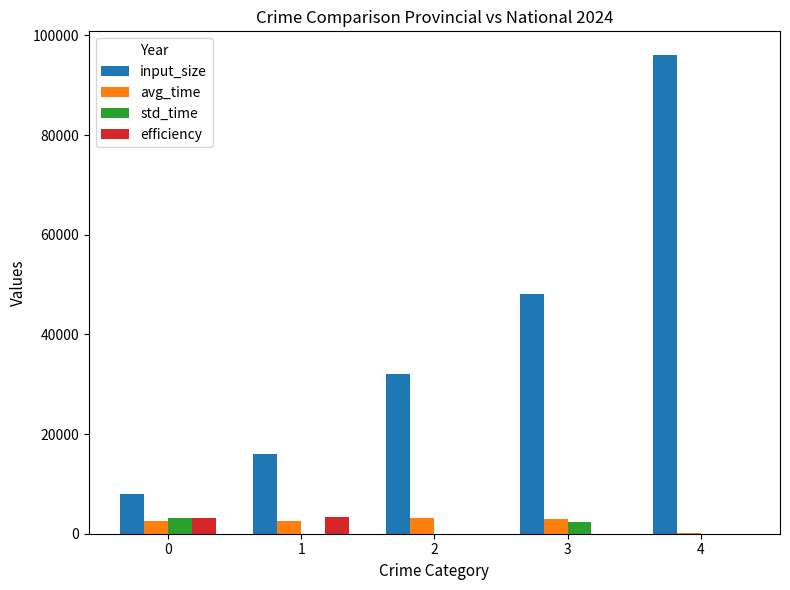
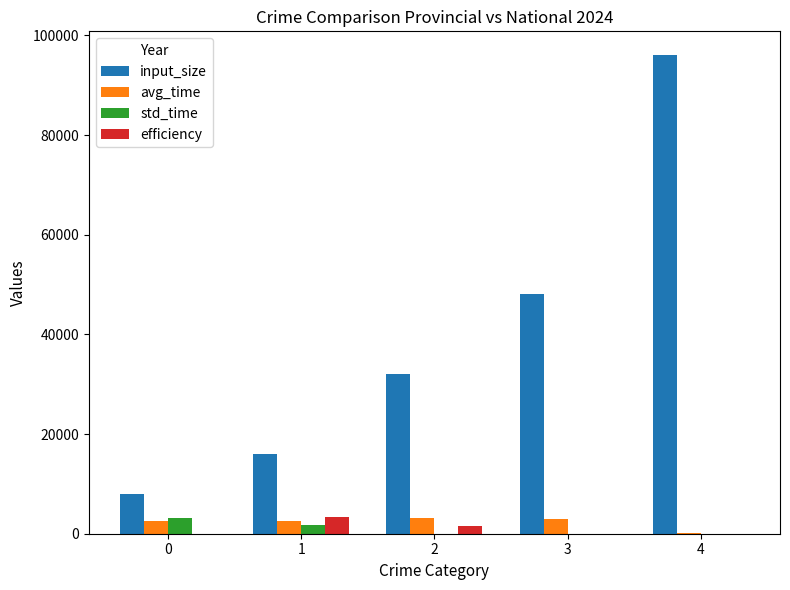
  {
    "input_size": {
      "0": 8000,
      "1": 16000,
      "2": 32000,
      "3": 48000,
      "4": 96000
    },
    "avg_time": {
      "0": 3000,
      "1": 3000,
      "2": 3000,
      "3": 3000
    },
    "std_time": {
      "0": 3000,
-     "1": 0,
-     "3": 2000
+     "1": 2000,
+     "3": 0
    },
    "efficiency": {
-     "0": 3000,
+     "0": 0,
      "1": 3000,
-     "2": 0
+     "2": 2000
    }
  }
